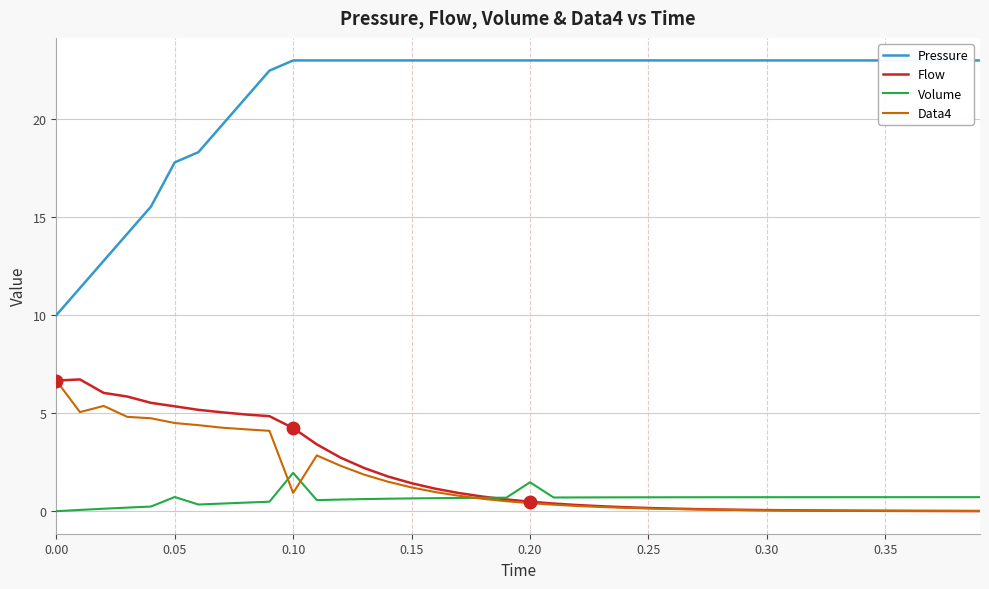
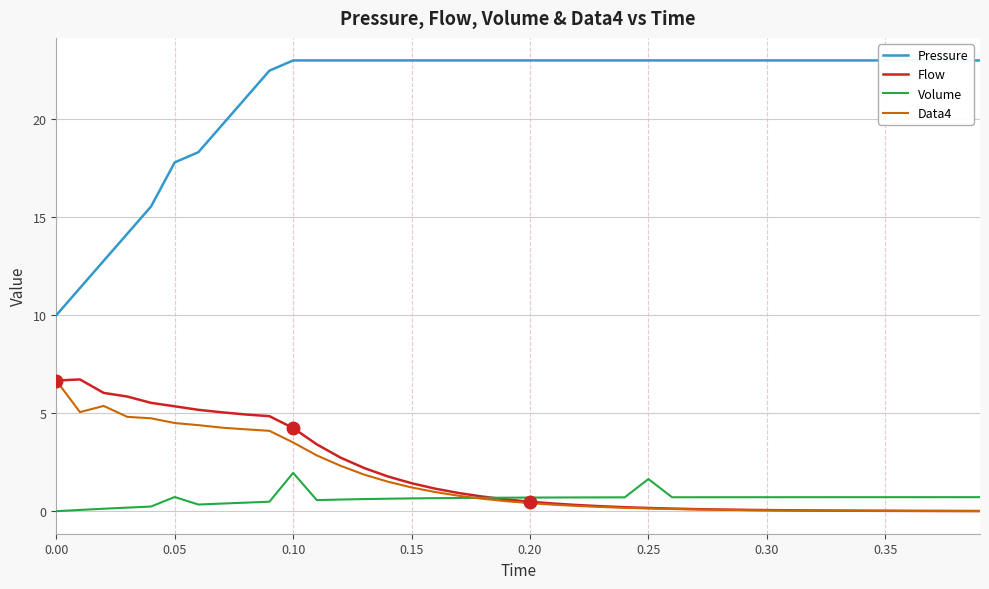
  {
    "Pressure": {
      "0.00": 10.0,
      "0.05": 17.8,
      "0.10": 23.0,
      "0.15": 23.0,
      "0.20": 23.0,
      "0.25": 23.0,
      "0.30": 23.0
    },
    "Volume": {
      "0.00": 0.0,
      "0.05": 0.7,
      "0.10": 2.0,
      "0.15": 0.7,
-     "0.20": 1.5,
-     "0.25": 0.7,
+     "0.20": 0.7,
+     "0.25": 1.6,
      "0.30": 0.7,
      "0.35": 0.7
    },
    "Data4": {
      "0.05": 4.5,
-     "0.10": 0.9,
+     "0.10": 3.5,
      "0.15": 1.2
    }
  }
